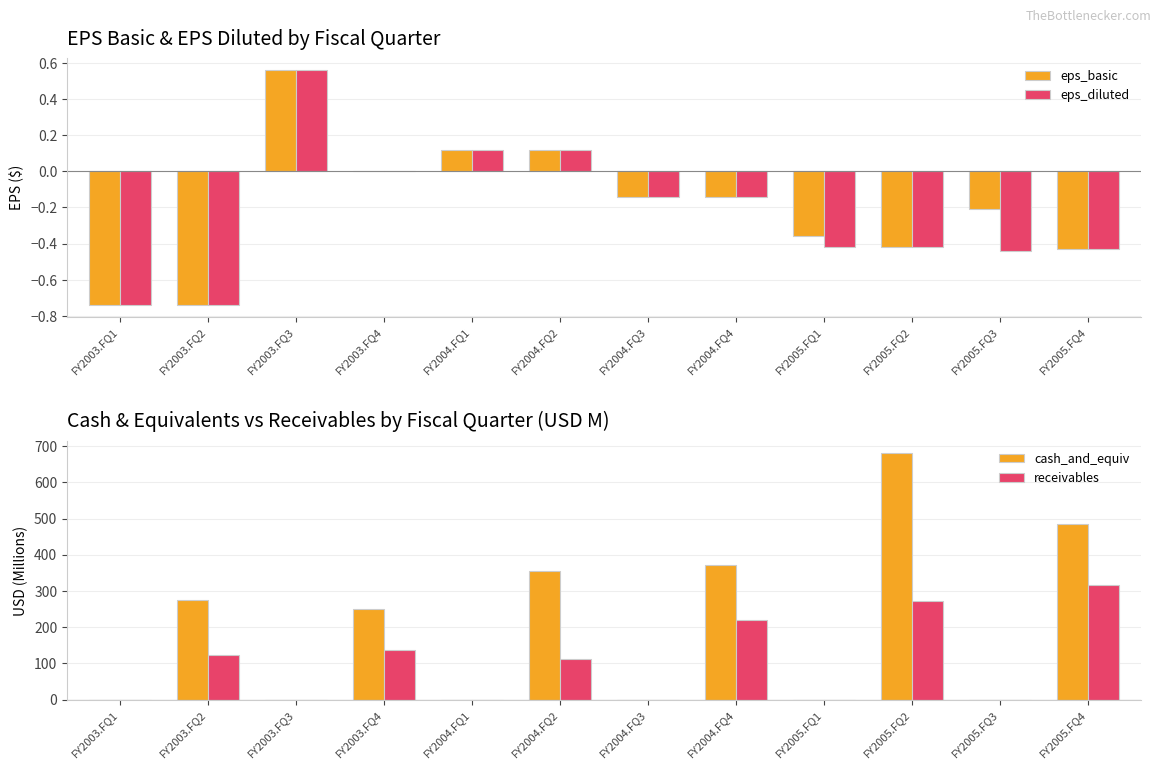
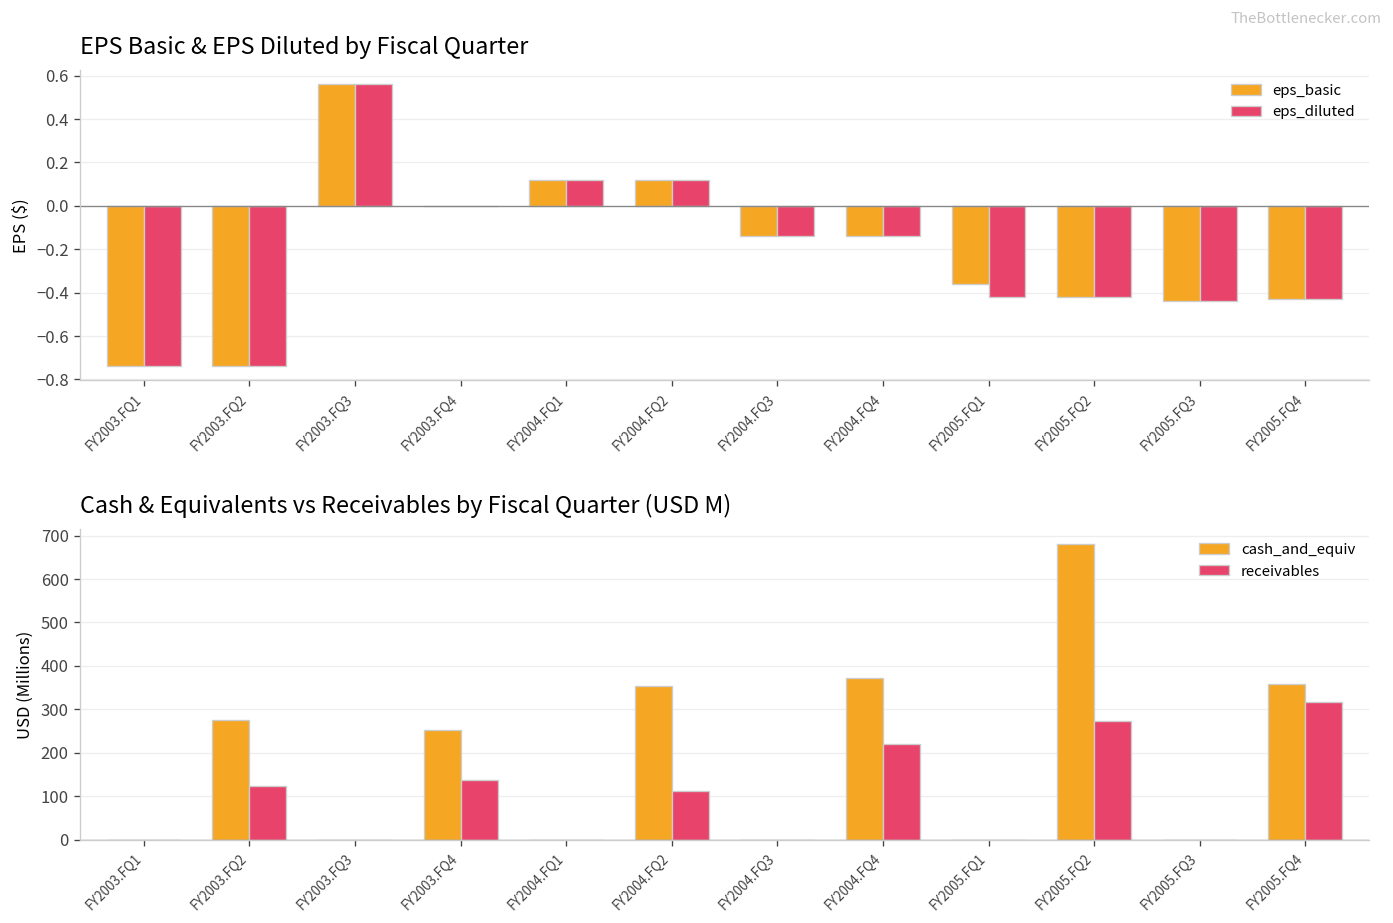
  {
    "EPS Basic & EPS Diluted by Fiscal Quarter": {
      "eps_basic": {
        "FY2003.FQ1": -0.74,
        "FY2003.FQ2": -0.74,
        "FY2003.FQ3": 0.56,
        "FY2003.FQ4": 0.00,
        "FY2004.FQ1": 0.12,
        "FY2004.FQ2": 0.12,
        "FY2004.FQ3": -0.14,
        "FY2004.FQ4": -0.14,
        "FY2005.FQ1": -0.36,
        "FY2005.FQ2": -0.42,
-       "FY2005.FQ3": -0.21,
+       "FY2005.FQ3": -0.44,
        "FY2005.FQ4": -0.43
      },
      "eps_diluted": {
        "FY2003.FQ1": -0.74,
        "FY2003.FQ2": -0.74,
        "FY2003.FQ3": 0.56,
        "FY2003.FQ4": 0.00,
        "FY2004.FQ1": 0.12,
        "FY2004.FQ2": 0.12,
        "FY2004.FQ3": -0.14,
        "FY2004.FQ4": -0.14,
        "FY2005.FQ1": -0.42,
        "FY2005.FQ2": -0.42,
        "FY2005.FQ3": -0.44,
        "FY2005.FQ4": -0.43
      }
    },
    "Cash & Equivalents vs Receivables by Fiscal Quarter (USD M)": {
      "cash_and_equiv": {
        "FY2003.FQ1": 0,
        "FY2003.FQ2": 280,
        "FY2003.FQ3": 0,
        "FY2003.FQ4": 250,
        "FY2004.FQ1": 0,
        "FY2004.FQ2": 350,
        "FY2004.FQ3": 0,
        "FY2004.FQ4": 370,
        "FY2005.FQ1": 0,
        "FY2005.FQ2": 680,
        "FY2005.FQ3": 0,
-       "FY2005.FQ4": 490
+       "FY2005.FQ4": 360
      },
      "receivables": {
        "FY2003.FQ1": 0,
        "FY2003.FQ2": 120,
        "FY2003.FQ3": 0,
        "FY2003.FQ4": 140,
        "FY2004.FQ1": 0,
        "FY2004.FQ2": 110,
        "FY2004.FQ3": 0,
        "FY2004.FQ4": 220,
        "FY2005.FQ1": 0,
        "FY2005.FQ2": 270,
        "FY2005.FQ3": 0,
        "FY2005.FQ4": 320
      }
    }
  }
